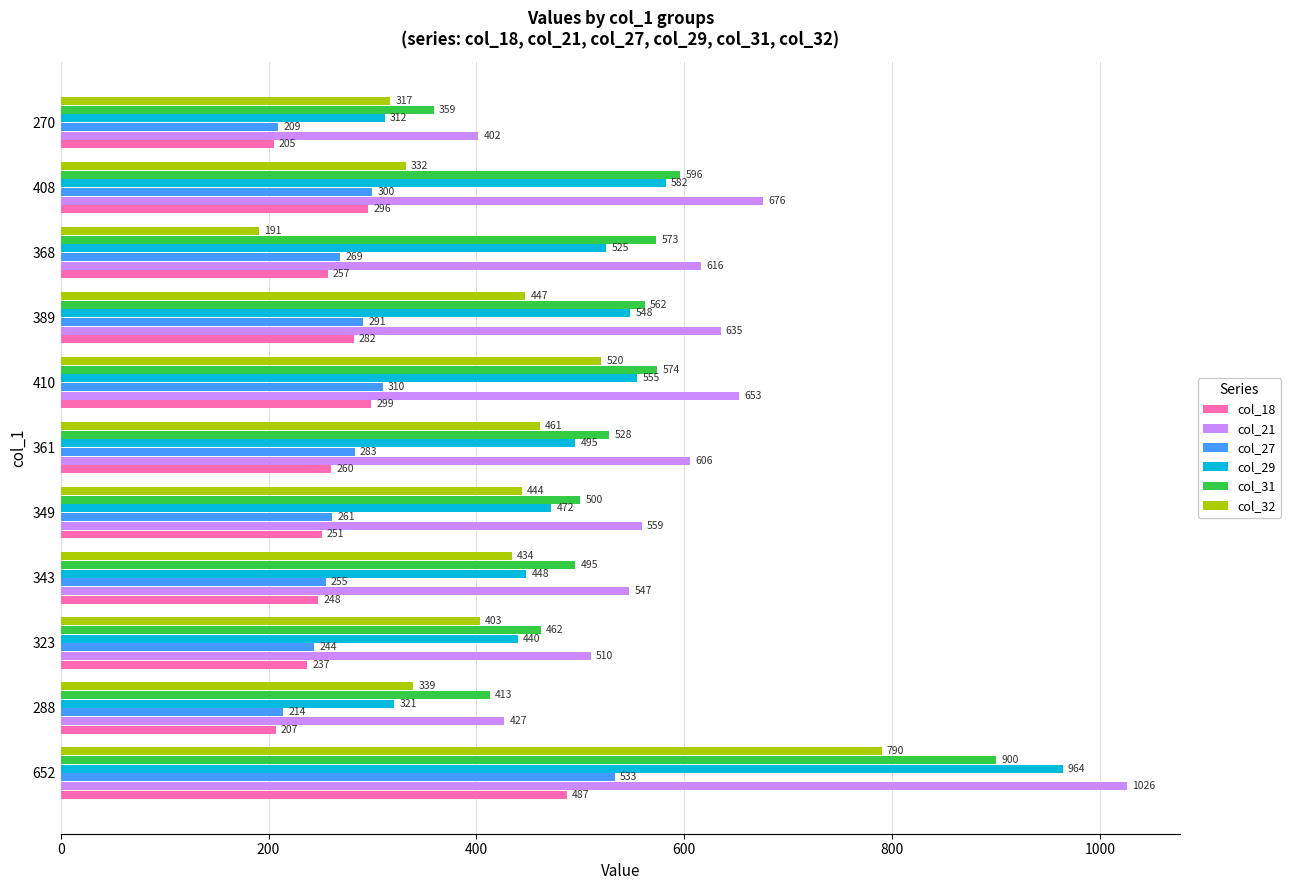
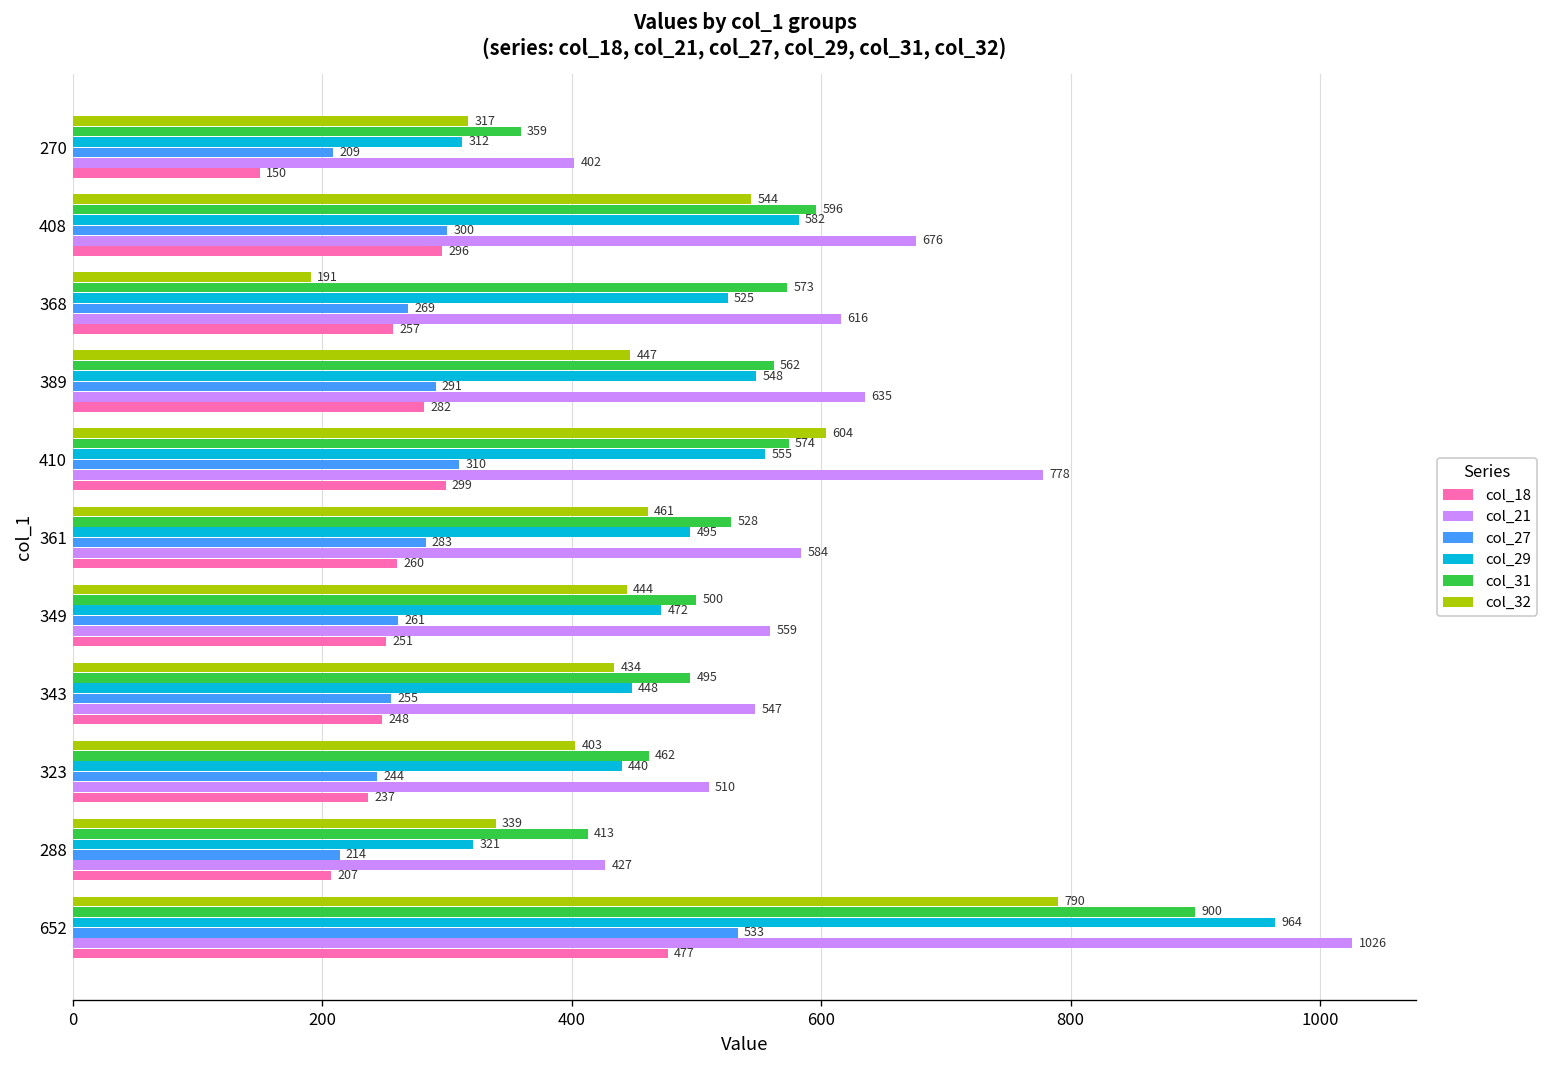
  {
    "col_18": {
-     "270": 205,
+     "270": 150,
      "408": 296,
      "368": 257,
      "389": 282,
      "410": 299,
      "361": 260,
      "349": 251,
      "343": 248,
      "323": 237,
      "288": 207,
-     "652": 487
+     "652": 477
    },
    "col_21": {
      "270": 402,
      "408": 676,
      "368": 616,
      "389": 635,
-     "410": 653,
-     "361": 606,
+     "410": 778,
+     "361": 584,
      "349": 559,
      "343": 547,
      "323": 510,
      "288": 427,
      "652": 1026
    },
    "col_27": {
      "270": 209,
      "408": 300,
      "368": 269,
      "389": 291,
      "410": 310,
      "361": 283,
      "349": 261,
      "343": 255,
      "323": 244,
      "288": 214,
      "652": 533
    },
    "col_29": {
      "270": 312,
      "408": 582,
      "368": 525,
      "389": 548,
      "410": 555,
      "361": 495,
      "349": 472,
      "343": 448,
      "323": 440,
      "288": 321,
      "652": 964
    },
    "col_31": {
      "270": 359,
      "408": 596,
      "368": 573,
      "389": 562,
      "410": 574,
      "361": 528,
      "349": 500,
      "343": 495,
      "323": 462,
      "288": 413,
      "652": 900
    },
    "col_32": {
      "270": 317,
-     "408": 332,
+     "408": 544,
      "368": 191,
      "389": 447,
-     "410": 520,
+     "410": 604,
      "361": 461,
      "349": 444,
      "343": 434,
      "323": 403,
      "288": 339,
      "652": 790
    }
  }
